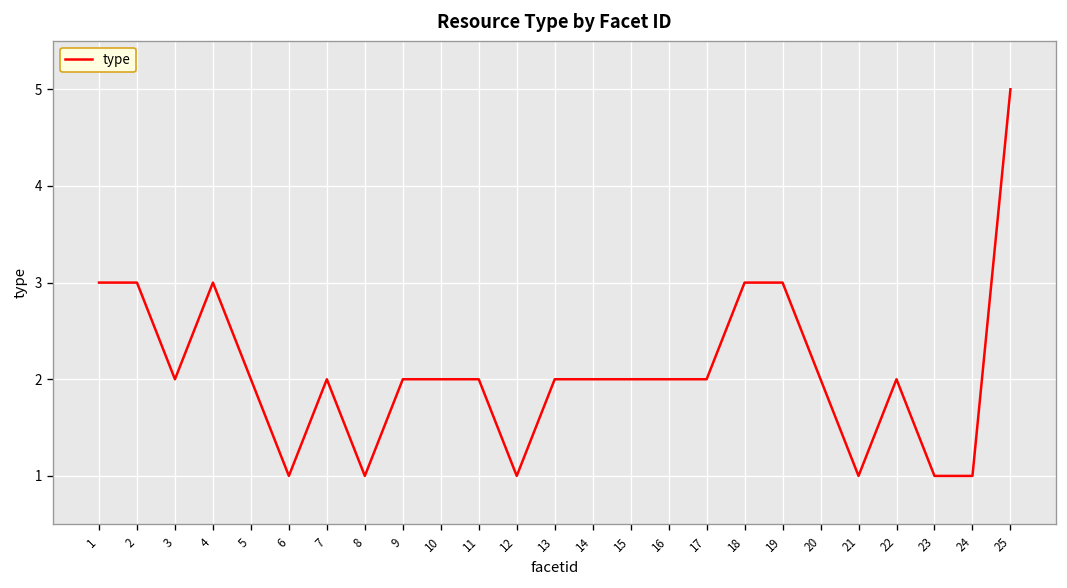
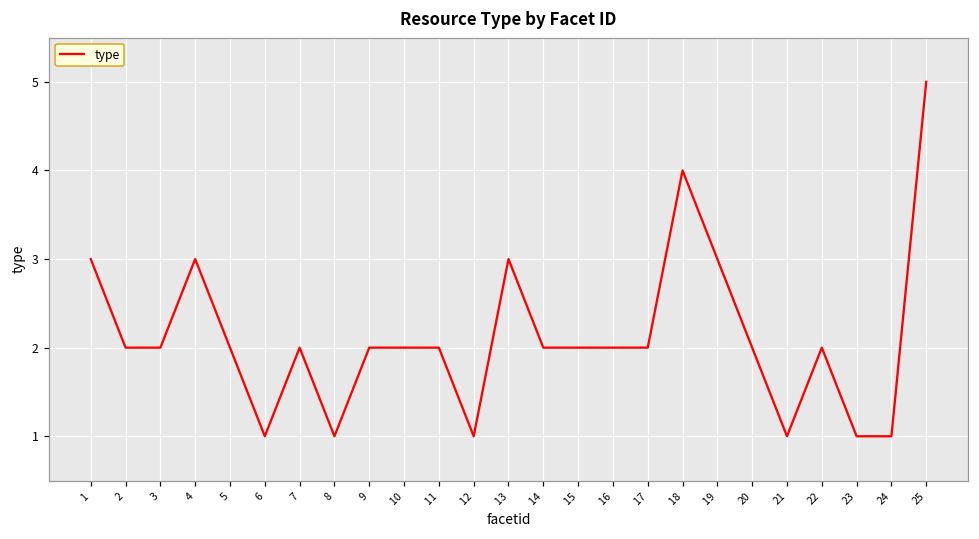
  {
    "1": 3,
-   "2": 3,
+   "2": 2,
    "3": 2,
    "4": 3,
    "5": 2,
    "6": 1,
    "7": 2,
    "8": 1,
    "9": 2,
    "10": 2,
    "11": 2,
    "12": 1,
-   "13": 2,
+   "13": 3,
    "14": 2,
    "15": 2,
    "16": 2,
    "17": 2,
-   "18": 3,
+   "18": 4,
    "19": 3,
    "20": 2,
    "21": 1,
    "22": 2,
    "23": 1,
    "24": 1,
    "25": 5
  }
